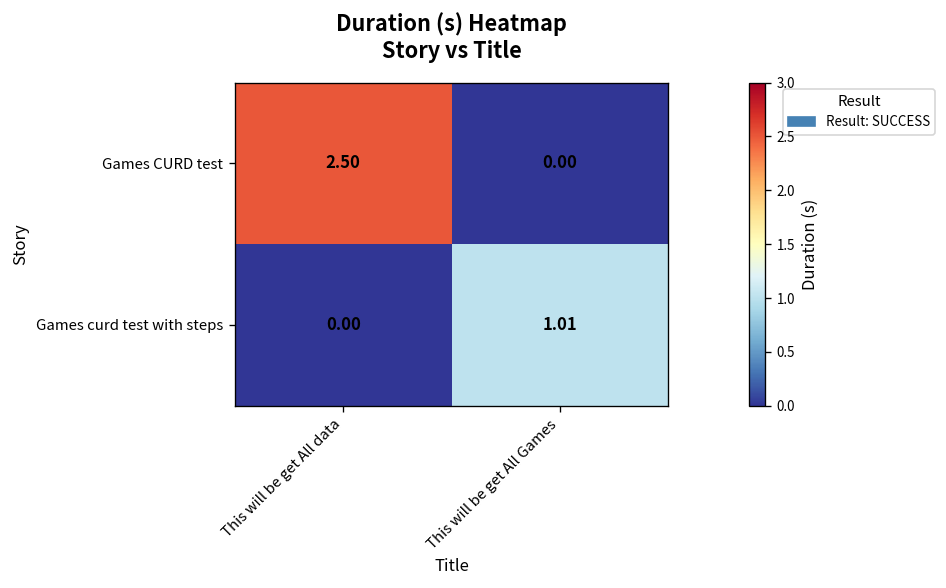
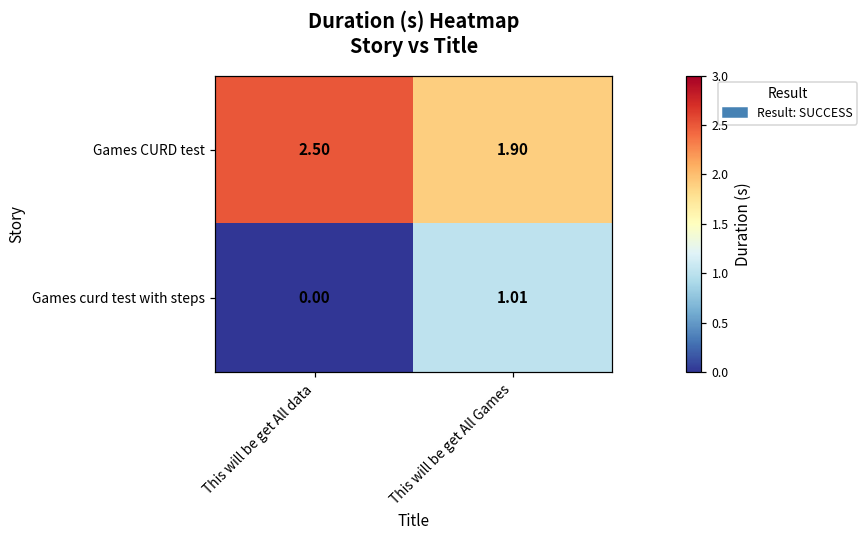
  {
    "Games CURD test": {
      "This will be get All data": 2.50,
-     "This will be get All Games": 0.00
+     "This will be get All Games": 1.90
    },
    "Games curd test with steps": {
      "This will be get All data": 0.00,
      "This will be get All Games": 1.01
    }
  }
